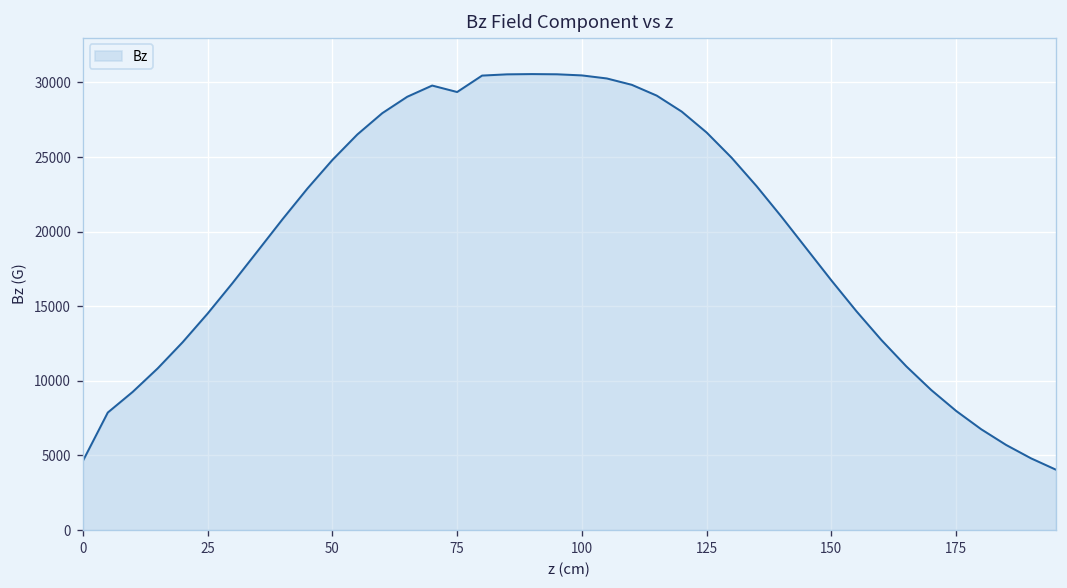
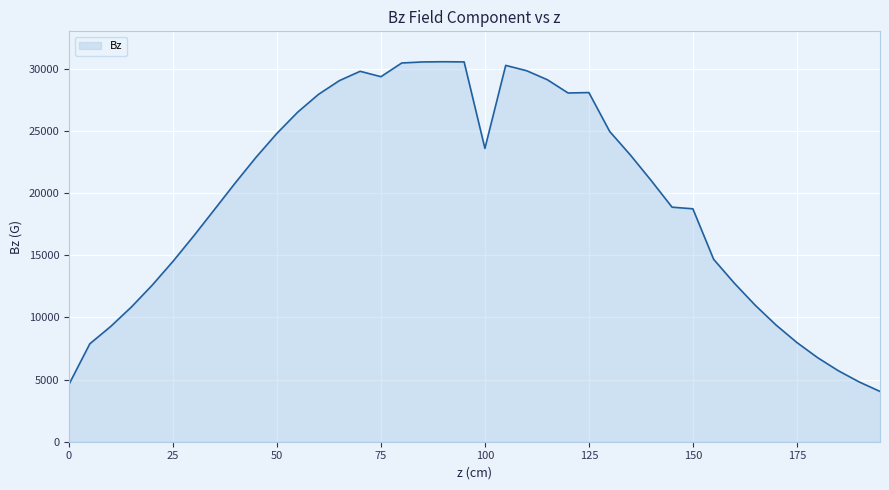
  {
    "0": 4600,
    "25": 14500,
    "50": 24800,
    "75": 29400,
-   "100": 30500,
-   "125": 26600,
-   "150": 16700,
+   "100": 23600,
+   "125": 28100,
+   "150": 18700,
    "175": 8000
  }
